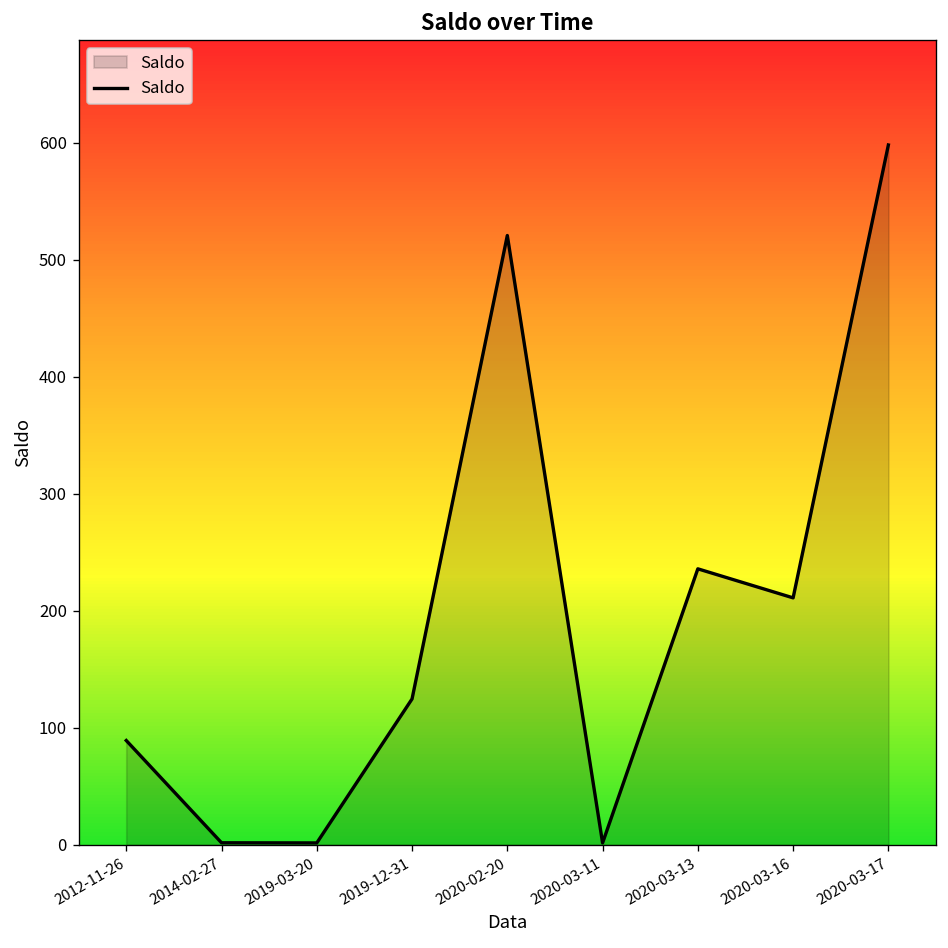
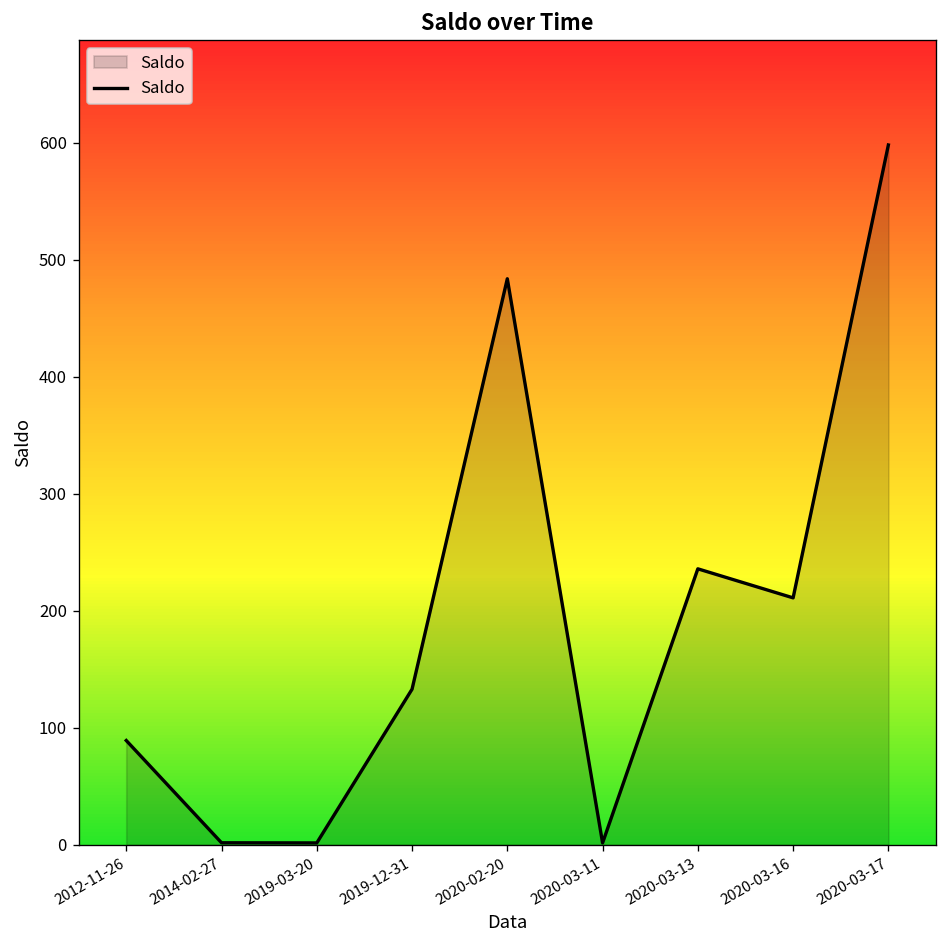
  {
    "2012-11-26": 90,
    "2014-02-27": 0,
    "2019-03-20": 0,
-   "2019-12-31": 120,
-   "2020-02-20": 520,
+   "2019-12-31": 130,
+   "2020-02-20": 480,
    "2020-03-11": 0,
    "2020-03-13": 240,
    "2020-03-16": 210,
    "2020-03-17": 600
  }
